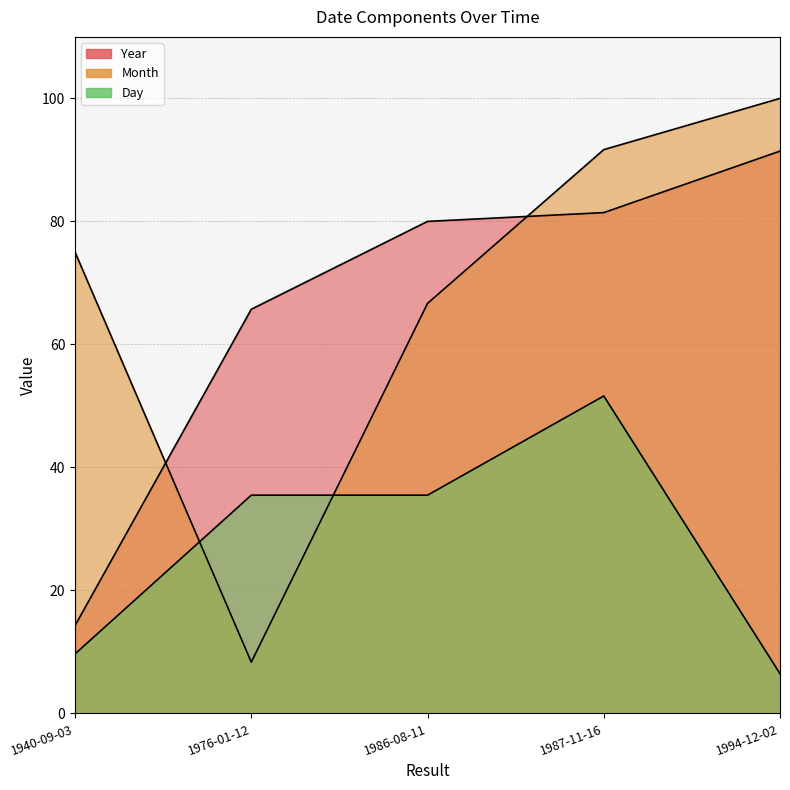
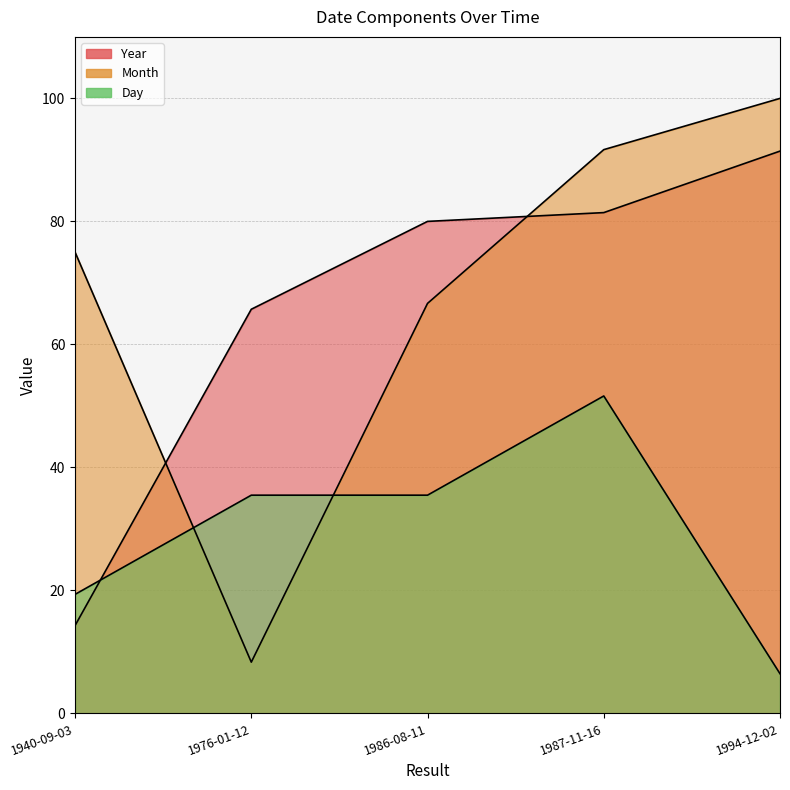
  {
    "Day": {
-     "1940-09-03": 10,
+     "1940-09-03": 19,
      "1976-01-12": 35,
      "1986-08-11": 35,
      "1987-11-16": 52,
      "1994-12-02": 6
    }
  }
